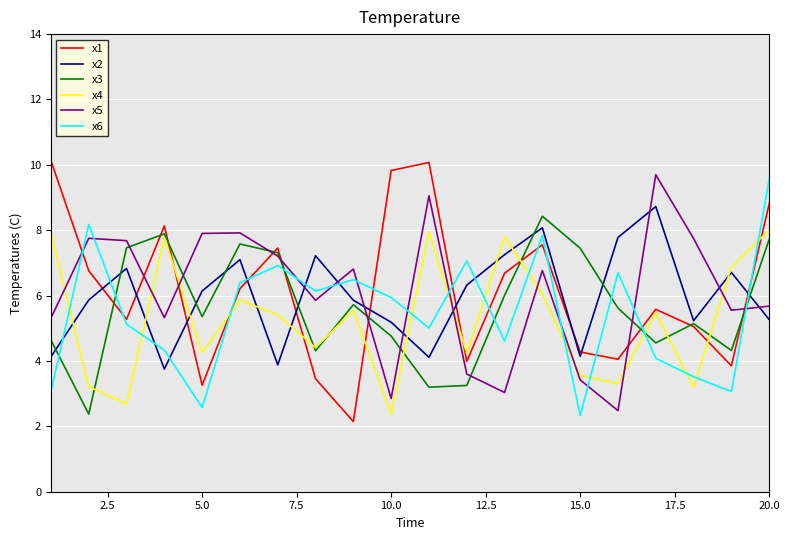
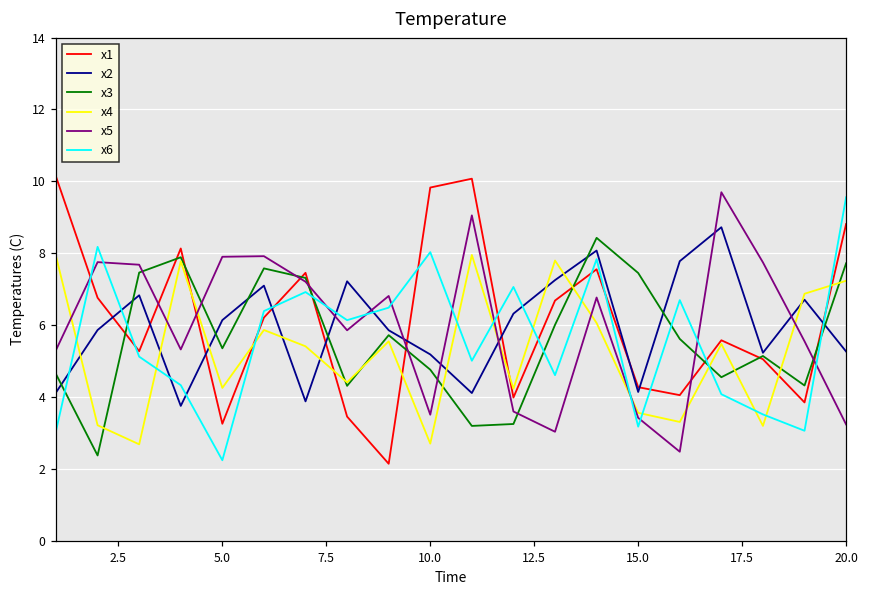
  {
    "x1": {
      "5.0": 3.3,
      "10.0": 9.8,
      "15.0": 4.3,
      "20.0": 8.8
    },
    "x2": {
      "5.0": 6.1,
      "10.0": 5.2,
      "15.0": 4.1,
      "20.0": 5.3
    },
    "x3": {
      "5.0": 5.4,
      "10.0": 4.8,
      "15.0": 7.5,
      "20.0": 7.7
    },
    "x4": {
      "5.0": 4.3,
-     "10.0": 2.4,
+     "10.0": 2.7,
      "15.0": 3.6,
-     "20.0": 8.0
+     "20.0": 7.2
    },
    "x5": {
      "5.0": 7.9,
-     "10.0": 2.9,
+     "10.0": 3.5,
      "15.0": 3.4,
-     "20.0": 5.7
+     "20.0": 3.2
    },
    "x6": {
-     "5.0": 2.6,
-     "10.0": 5.9,
-     "15.0": 2.3,
+     "5.0": 2.2,
+     "10.0": 8.0,
+     "15.0": 3.2,
      "20.0": 9.6
    }
  }
